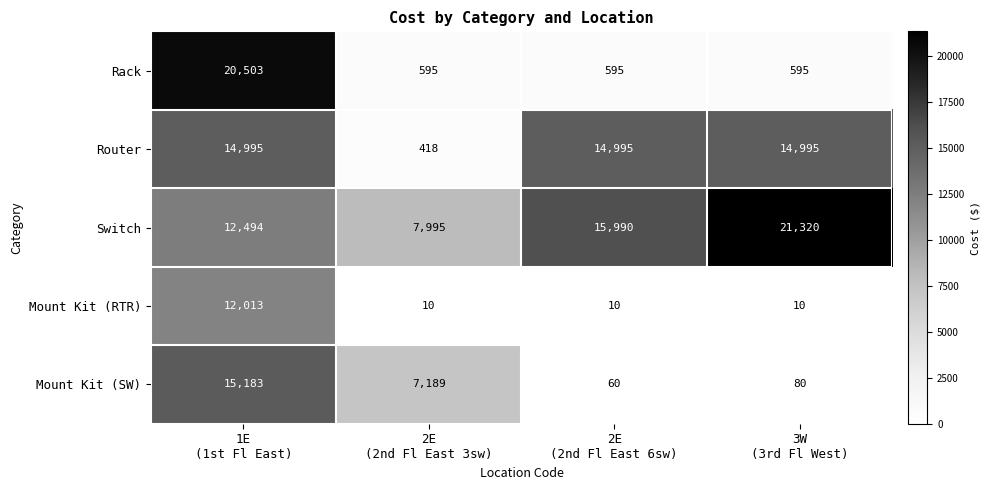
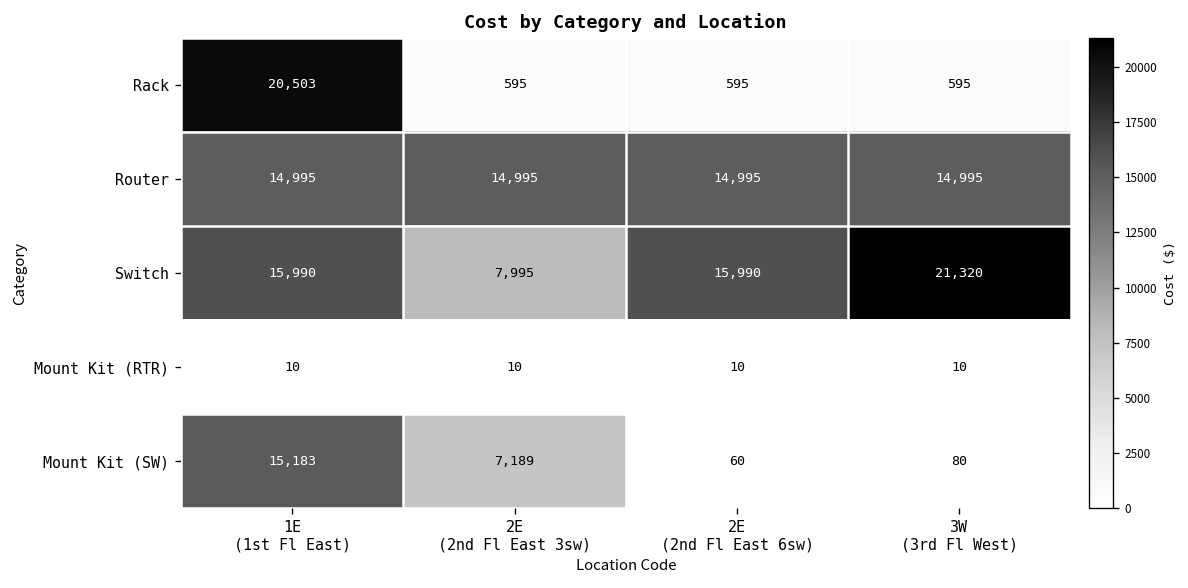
  {
    "Rack": {
      "1E (1st Fl East)": "20,503",
      "2E (2nd Fl East 3sw)": "595",
      "2E (2nd Fl East 6sw)": "595",
      "3W (3rd Fl West)": "595"
    },
    "Router": {
      "1E (1st Fl East)": "14,995",
-     "2E (2nd Fl East 3sw)": "418",
+     "2E (2nd Fl East 3sw)": "14,995",
      "2E (2nd Fl East 6sw)": "14,995",
      "3W (3rd Fl West)": "14,995"
    },
    "Switch": {
-     "1E (1st Fl East)": "12,494",
+     "1E (1st Fl East)": "15,990",
      "2E (2nd Fl East 3sw)": "7,995",
      "2E (2nd Fl East 6sw)": "15,990",
      "3W (3rd Fl West)": "21,320"
    },
    "Mount Kit (RTR)": {
-     "1E (1st Fl East)": "12,013",
+     "1E (1st Fl East)": "10",
      "2E (2nd Fl East 3sw)": "10",
      "2E (2nd Fl East 6sw)": "10",
      "3W (3rd Fl West)": "10"
    },
    "Mount Kit (SW)": {
      "1E (1st Fl East)": "15,183",
      "2E (2nd Fl East 3sw)": "7,189",
      "2E (2nd Fl East 6sw)": "60",
      "3W (3rd Fl West)": "80"
    }
  }
